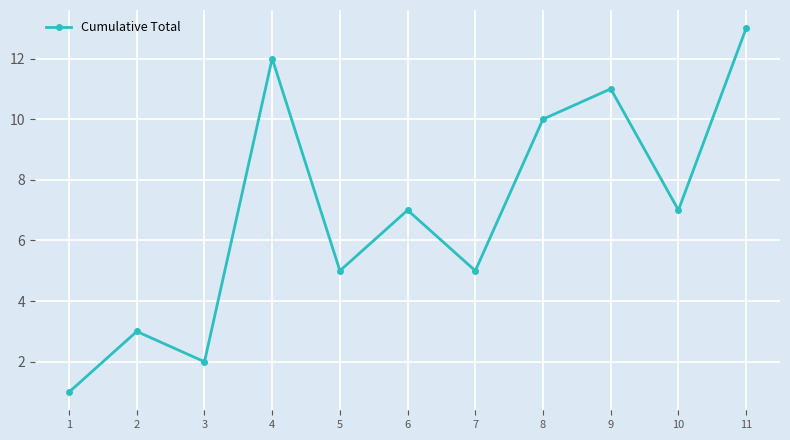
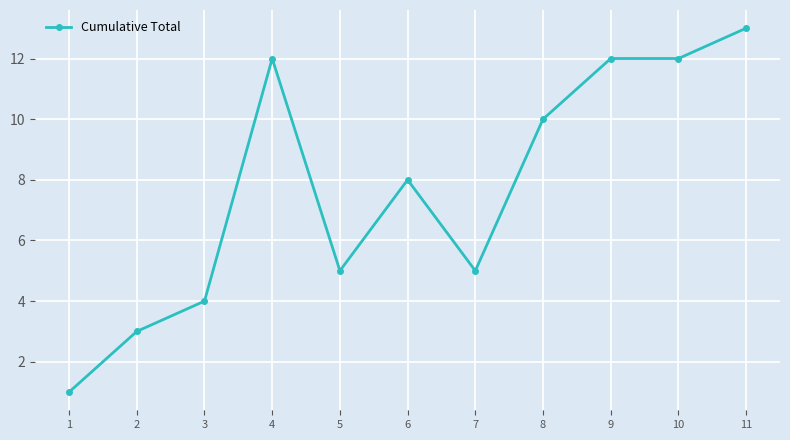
  {
    "1": 1,
    "2": 3,
-   "3": 2,
+   "3": 4,
    "4": 12,
    "5": 5,
-   "6": 7,
+   "6": 8,
    "7": 5,
    "8": 10,
-   "9": 11,
-   "10": 7,
+   "9": 12,
+   "10": 12,
    "11": 13
  }
